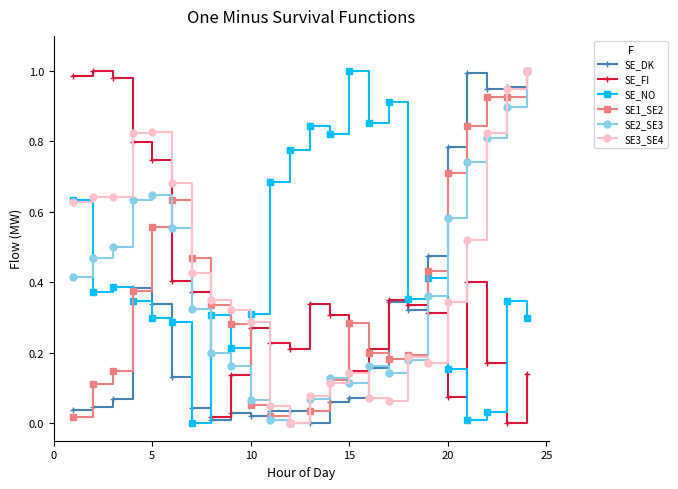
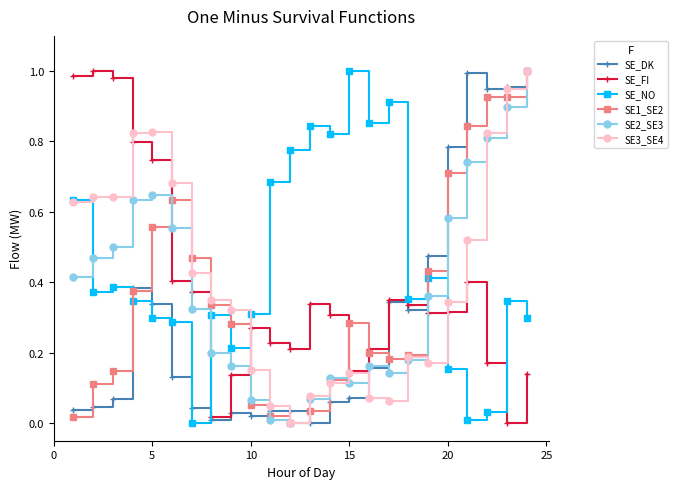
  {
    "SE_DK": {
      "5": 0.34,
      "10": 0.02,
      "15": 0.07,
      "20": 0.78
    },
    "SE_FI": {
      "5": 0.75,
      "10": 0.27,
-     "20": 0.08
+     "20": 0.32
    },
    "SE_NO": {
      "5": 0.30,
      "10": 0.31,
      "15": 1.00,
      "20": 0.15
    },
    "SE1_SE2": {
      "5": 0.56,
      "10": 0.05,
      "15": 0.28,
      "20": 0.71
    },
    "SE2_SE3": {
      "5": 0.65,
      "10": 0.06,
      "15": 0.12,
      "20": 0.58
    },
    "SE3_SE4": {
      "5": 0.83,
-     "10": 0.29,
+     "10": 0.15,
      "20": 0.34
    }
  }
